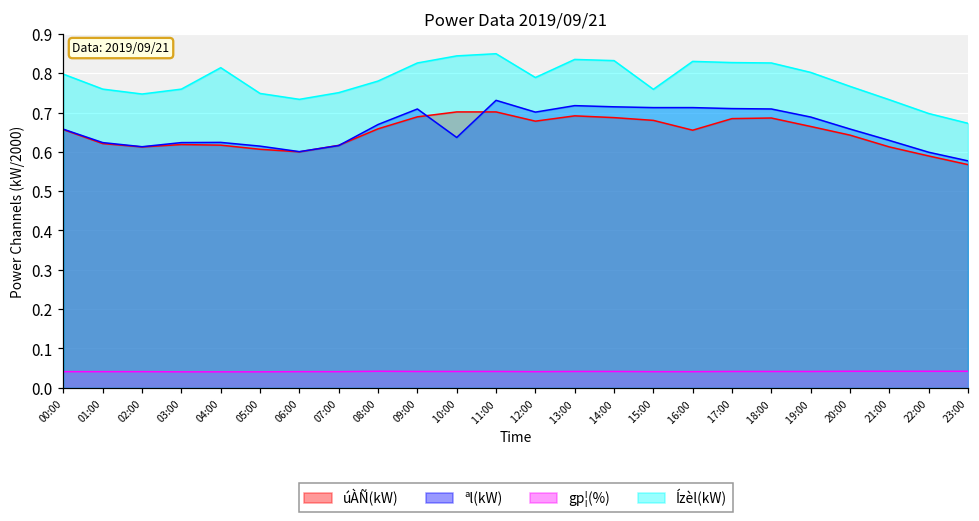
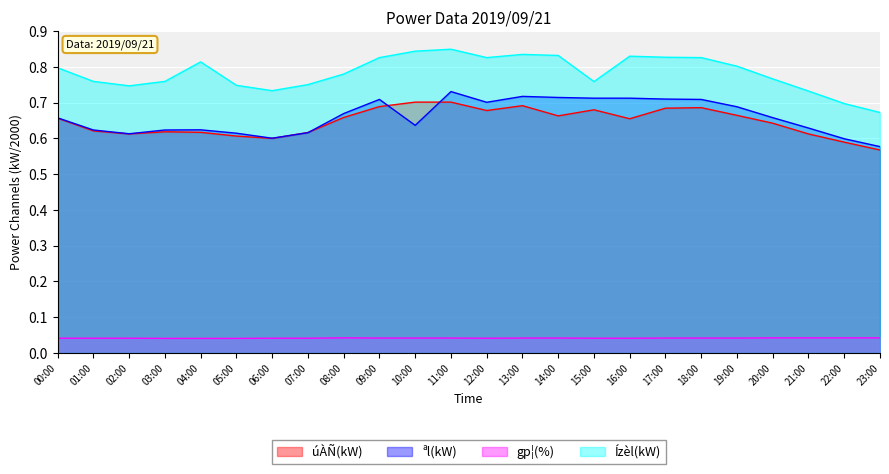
  {
    "úÀÑ(kW)": {
      "05:00": 0.61,
      "08:00": 0.66,
      "09:00": 0.69,
      "10:00": 0.70,
      "11:00": 0.70,
      "12:00": 0.68,
      "13:00": 0.69,
-     "14:00": 0.69,
+     "14:00": 0.66,
      "15:00": 0.68,
      "16:00": 0.66,
      "17:00": 0.68,
      "18:00": 0.69,
      "19:00": 0.66,
      "20:00": 0.64,
      "21:00": 0.61,
      "22:00": 0.59,
      "23:00": 0.57
    },
    "ªl(kW)": {
      "05:00": 0.61,
      "08:00": 0.67,
      "09:00": 0.71,
      "10:00": 0.64,
      "11:00": 0.73,
      "12:00": 0.70,
      "13:00": 0.72,
      "14:00": 0.71,
      "15:00": 0.71,
      "16:00": 0.71,
      "17:00": 0.71,
      "18:00": 0.71,
      "19:00": 0.69,
      "20:00": 0.66,
      "21:00": 0.63,
      "22:00": 0.60,
      "23:00": 0.58
    },
    "gp¦(%)": {
      "00:00": 0.04,
      "01:00": 0.04,
      "02:00": 0.04,
      "03:00": 0.04,
      "04:00": 0.04,
      "05:00": 0.04,
      "06:00": 0.04,
      "07:00": 0.04,
      "08:00": 0.04,
      "09:00": 0.04,
      "10:00": 0.04,
      "11:00": 0.04,
      "12:00": 0.04,
      "13:00": 0.04,
      "14:00": 0.04,
      "15:00": 0.04,
      "16:00": 0.04,
      "17:00": 0.04,
      "18:00": 0.04,
      "19:00": 0.04,
      "20:00": 0.04,
      "21:00": 0.04,
      "22:00": 0.04,
      "23:00": 0.04
    },
    "Ízèl(kW)": {
      "01:00": 0.76,
      "02:00": 0.75,
      "03:00": 0.76,
      "04:00": 0.81,
      "05:00": 0.75,
      "06:00": 0.73,
      "07:00": 0.75,
      "08:00": 0.78,
      "09:00": 0.83,
      "10:00": 0.84,
      "11:00": 0.85,
-     "12:00": 0.79,
+     "12:00": 0.83,
      "13:00": 0.84,
      "14:00": 0.83,
      "15:00": 0.76,
      "16:00": 0.83,
      "17:00": 0.83,
      "18:00": 0.83,
      "19:00": 0.80,
      "20:00": 0.77,
      "21:00": 0.73,
      "22:00": 0.70,
      "23:00": 0.67
    }
  }
